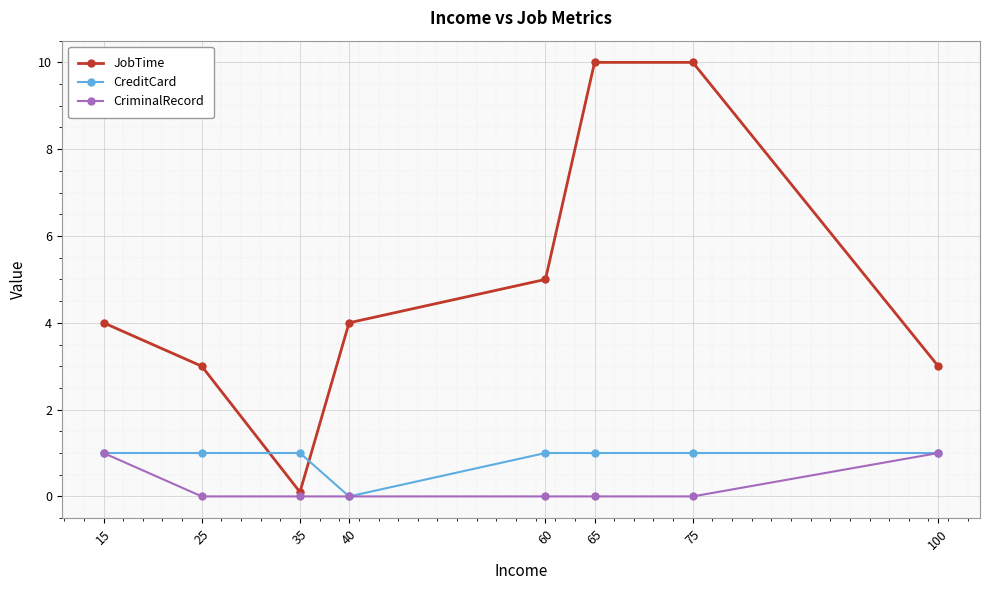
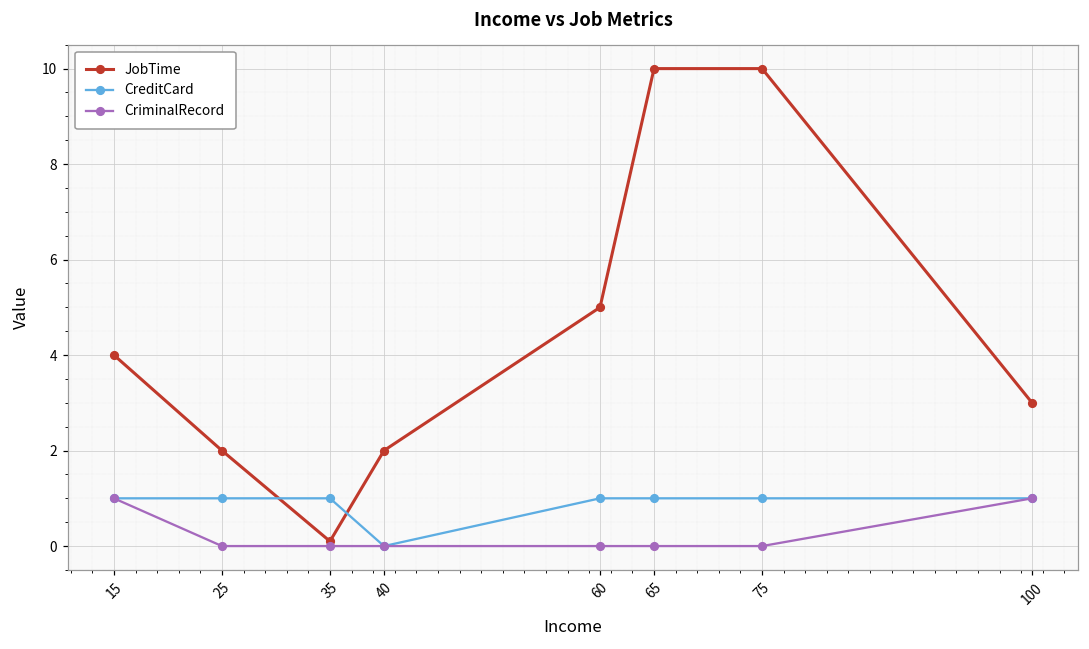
  {
    "JobTime": {
      "15": 4,
-     "25": 3,
+     "25": 2,
      "35": 0.1,
-     "40": 4,
+     "40": 2,
      "60": 5,
      "65": 10,
      "75": 10,
      "100": 3
    },
    "CreditCard": {
      "25": 1,
      "35": 1,
      "60": 1,
      "65": 1,
      "75": 1
    },
    "CriminalRecord": {
      "25": 0,
      "35": 0,
      "60": 0,
      "65": 0,
      "75": 0
    }
  }
